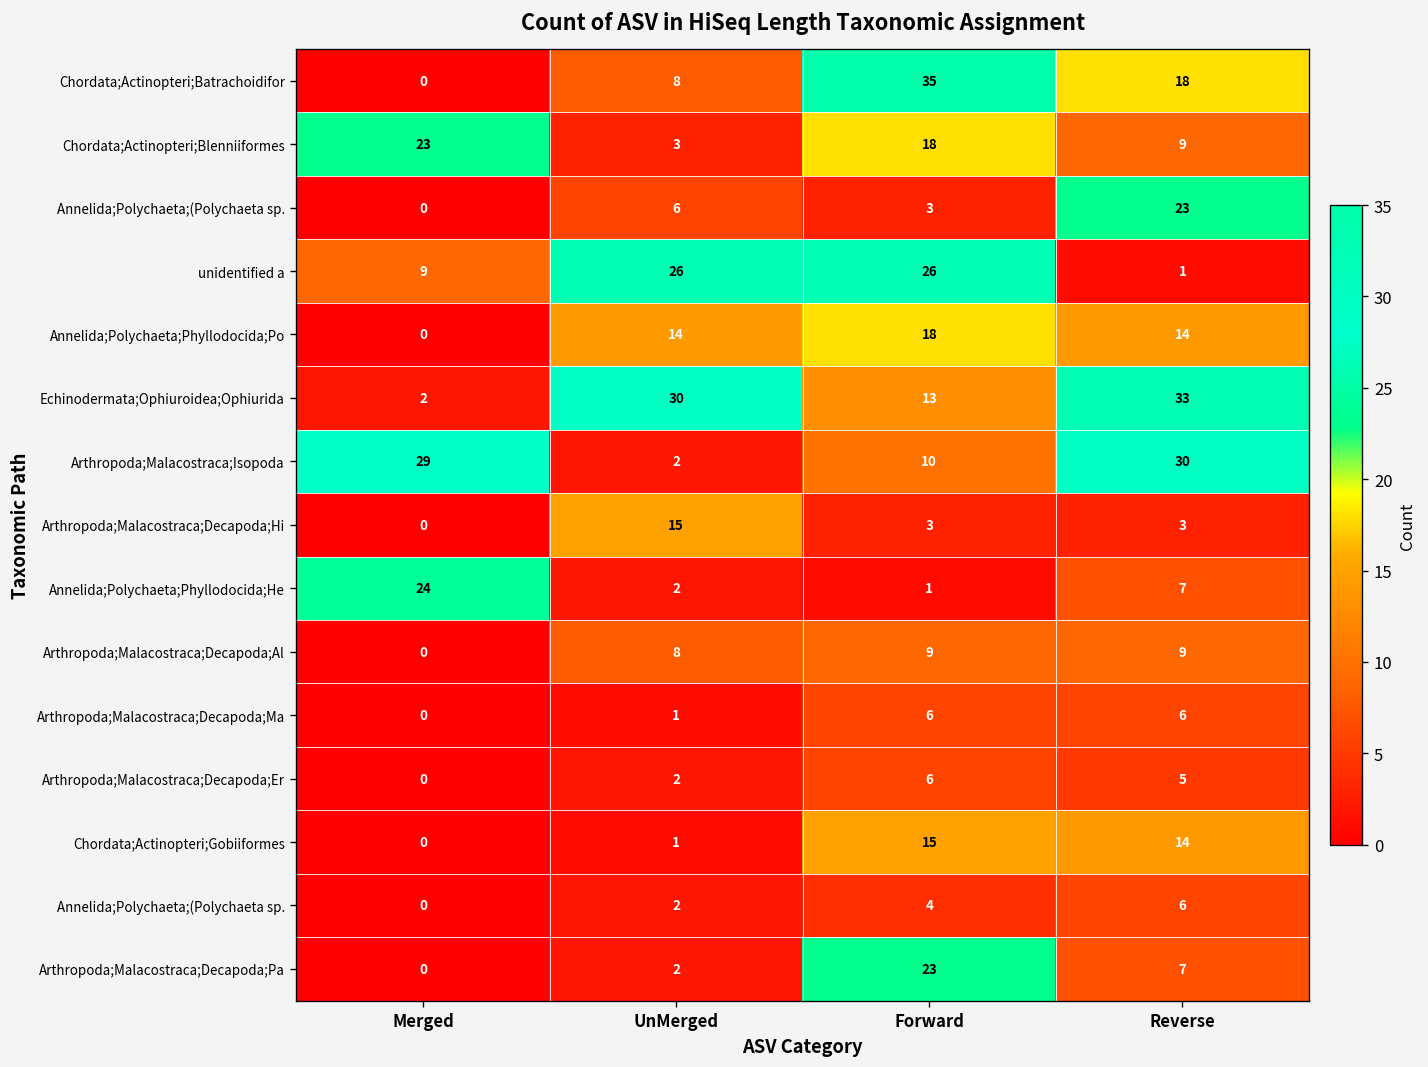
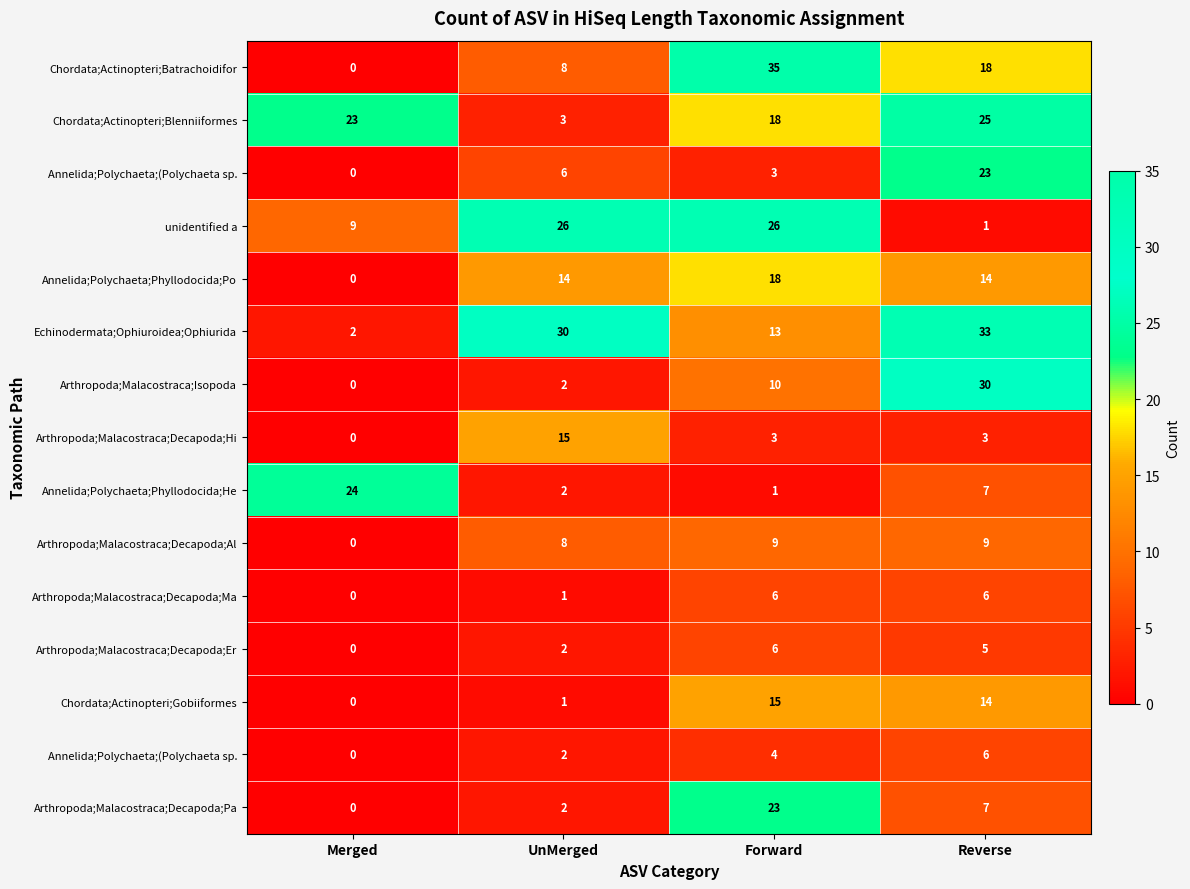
  {
    "Chordata;Actinopteri;Batrachoidifor": {
      "Merged": 0,
      "UnMerged": 8,
      "Forward": 35,
      "Reverse": 18
    },
    "Chordata;Actinopteri;Blenniiformes": {
      "Merged": 23,
      "UnMerged": 3,
      "Forward": 18,
-     "Reverse": 9
+     "Reverse": 25
    },
    "unidentified a": {
      "Merged": 9,
      "UnMerged": 26,
      "Forward": 26,
      "Reverse": 1
    },
    "Annelida;Polychaeta;Phyllodocida;Po": {
      "Merged": 0,
      "UnMerged": 14,
      "Forward": 18,
      "Reverse": 14
    },
    "Echinodermata;Ophiuroidea;Ophiurida": {
      "Merged": 2,
      "UnMerged": 30,
      "Forward": 13,
      "Reverse": 33
    },
    "Arthropoda;Malacostraca;Isopoda": {
-     "Merged": 29,
+     "Merged": 0,
      "UnMerged": 2,
      "Forward": 10,
      "Reverse": 30
    },
    "Arthropoda;Malacostraca;Decapoda;Hi": {
      "Merged": 0,
      "UnMerged": 15,
      "Forward": 3,
      "Reverse": 3
    },
    "Annelida;Polychaeta;Phyllodocida;He": {
      "Merged": 24,
      "UnMerged": 2,
      "Forward": 1,
      "Reverse": 7
    },
    "Arthropoda;Malacostraca;Decapoda;Al": {
      "Merged": 0,
      "UnMerged": 8,
      "Forward": 9,
      "Reverse": 9
    },
    "Arthropoda;Malacostraca;Decapoda;Ma": {
      "Merged": 0,
      "UnMerged": 1,
      "Forward": 6,
      "Reverse": 6
    },
    "Arthropoda;Malacostraca;Decapoda;Er": {
      "Merged": 0,
      "UnMerged": 2,
      "Forward": 6,
      "Reverse": 5
    },
    "Chordata;Actinopteri;Gobiiformes": {
      "Merged": 0,
      "UnMerged": 1,
      "Forward": 15,
      "Reverse": 14
    },
    "Arthropoda;Malacostraca;Decapoda;Pa": {
      "Merged": 0,
      "UnMerged": 2,
      "Forward": 23,
      "Reverse": 7
    }
  }
